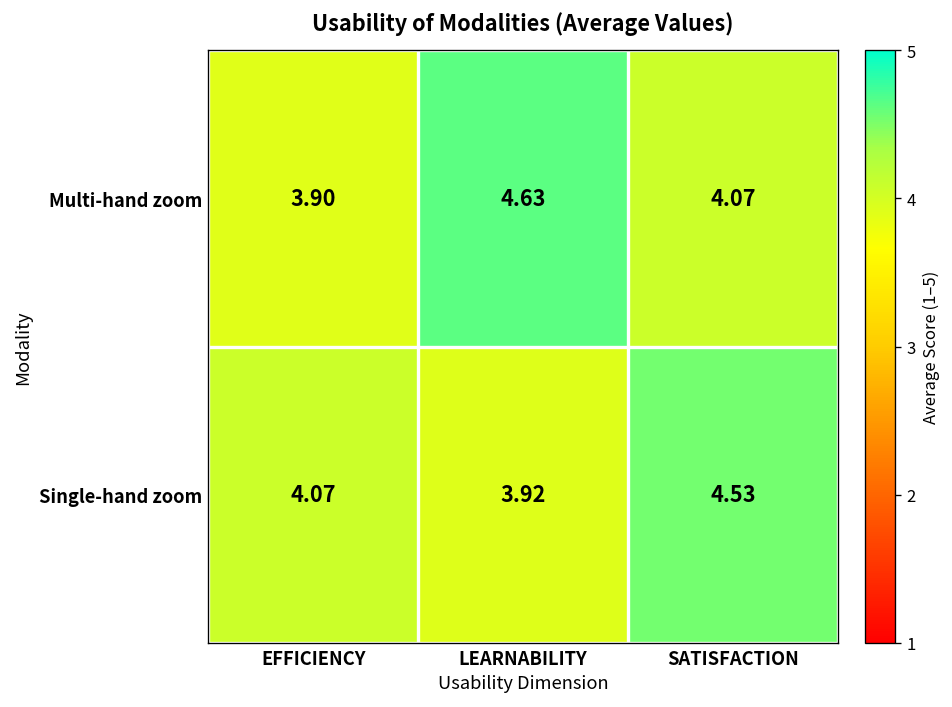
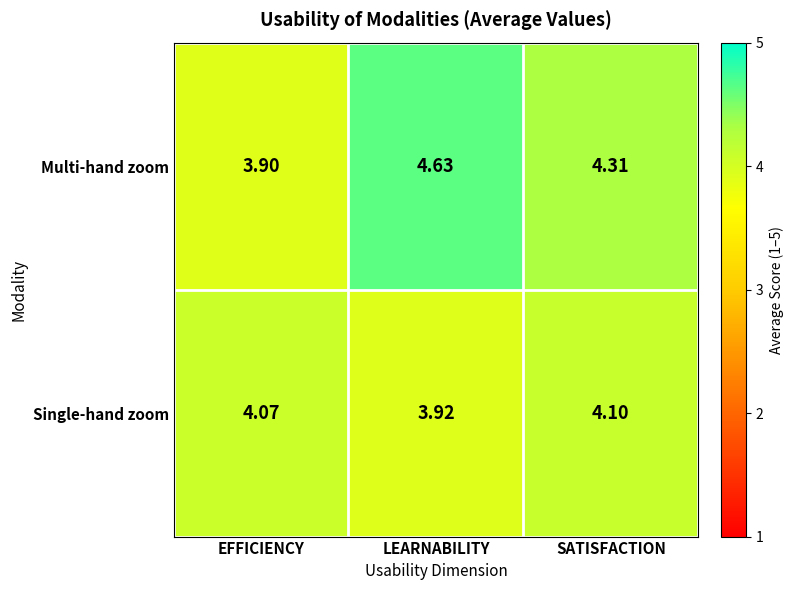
  {
    "Multi-hand zoom": {
      "EFFICIENCY": 3.90,
      "LEARNABILITY": 4.63,
-     "SATISFACTION": 4.07
+     "SATISFACTION": 4.31
    },
    "Single-hand zoom": {
      "EFFICIENCY": 4.07,
      "LEARNABILITY": 3.92,
-     "SATISFACTION": 4.53
+     "SATISFACTION": 4.10
    }
  }
